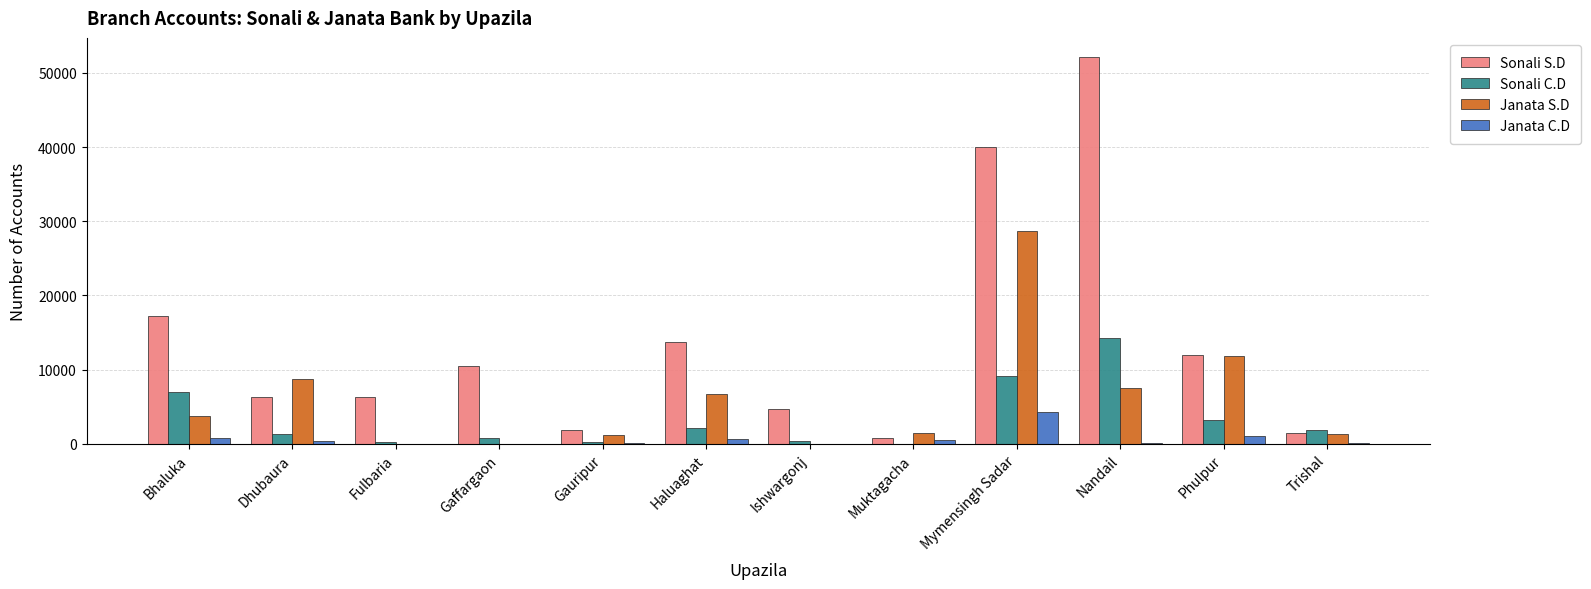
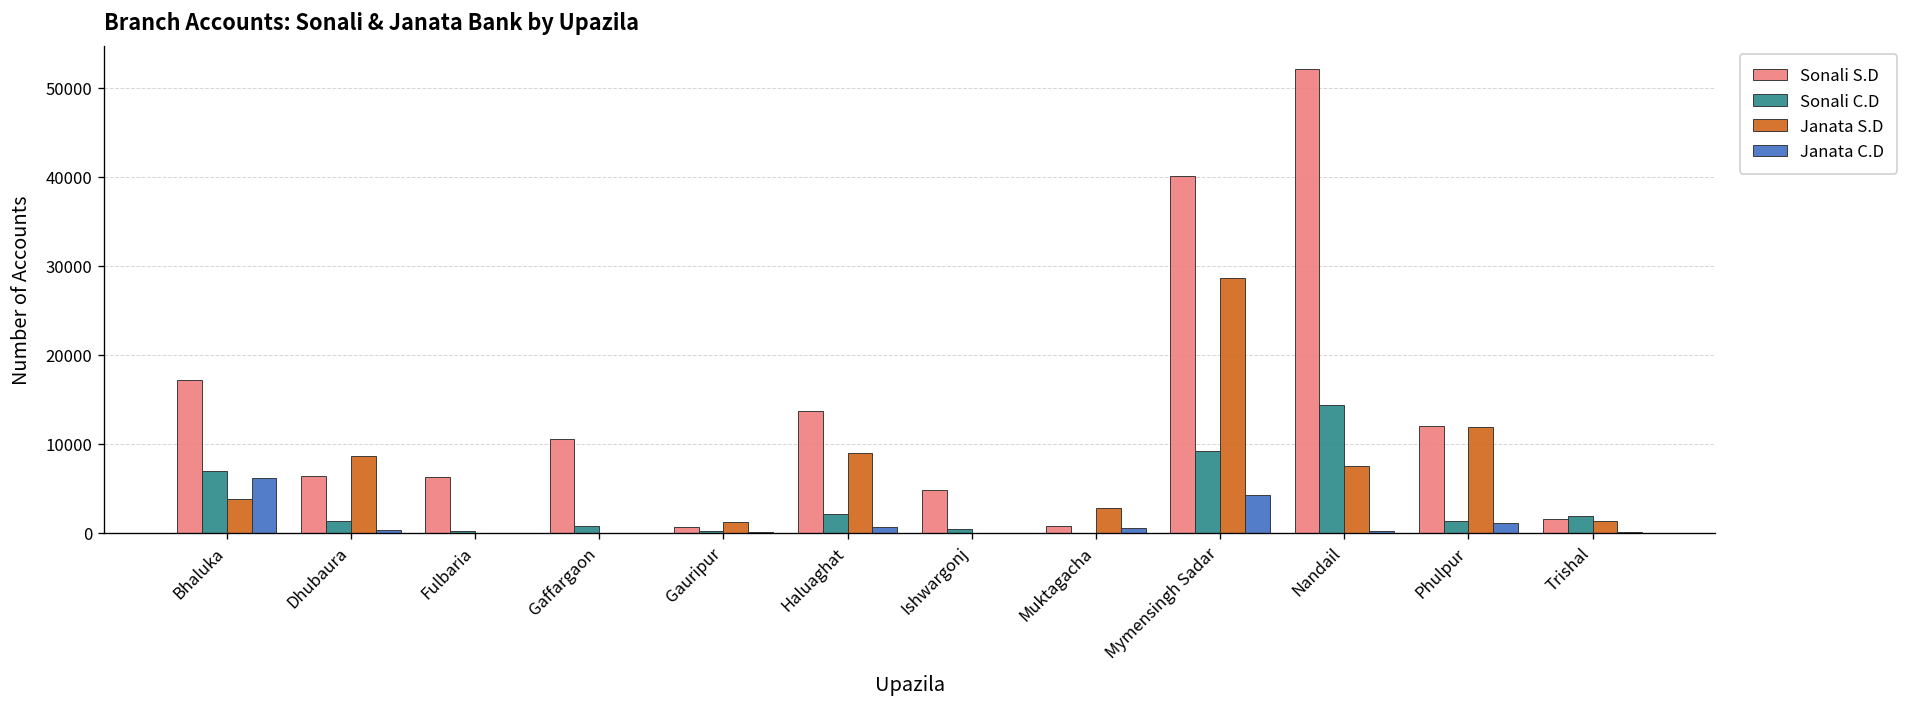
  {
    "Sonali S.D": {
      "Bhaluka": 17000,
      "Dhubaura": 6000,
      "Fulbaria": 6000,
      "Gaffargaon": 11000,
-     "Gauripur": 2000,
+     "Gauripur": 1000,
      "Haluaghat": 14000,
      "Ishwargonj": 5000,
      "Muktagacha": 1000,
      "Mymensingh Sadar": 40000,
      "Nandail": 52000,
      "Phulpur": 12000,
      "Trishal": 2000
    },
    "Sonali C.D": {
      "Bhaluka": 7000,
      "Dhubaura": 1000,
      "Gaffargaon": 1000,
      "Haluaghat": 2000,
      "Ishwargonj": 0,
      "Mymensingh Sadar": 9000,
      "Nandail": 14000,
-     "Phulpur": 3000,
+     "Phulpur": 1000,
      "Trishal": 2000
    },
    "Janata S.D": {
      "Bhaluka": 4000,
      "Dhubaura": 9000,
      "Fulbaria": 0,
      "Gaffargaon": 0,
      "Gauripur": 1000,
-     "Haluaghat": 7000,
+     "Haluaghat": 9000,
      "Ishwargonj": 0,
-     "Muktagacha": 1000,
+     "Muktagacha": 3000,
      "Mymensingh Sadar": 29000,
      "Nandail": 8000,
      "Phulpur": 12000,
      "Trishal": 1000
    },
    "Janata C.D": {
-     "Bhaluka": 1000,
+     "Bhaluka": 6000,
      "Fulbaria": 0,
      "Gaffargaon": 0,
      "Haluaghat": 1000,
      "Ishwargonj": 0,
      "Muktagacha": 0,
      "Mymensingh Sadar": 4000,
      "Phulpur": 1000
    }
  }
